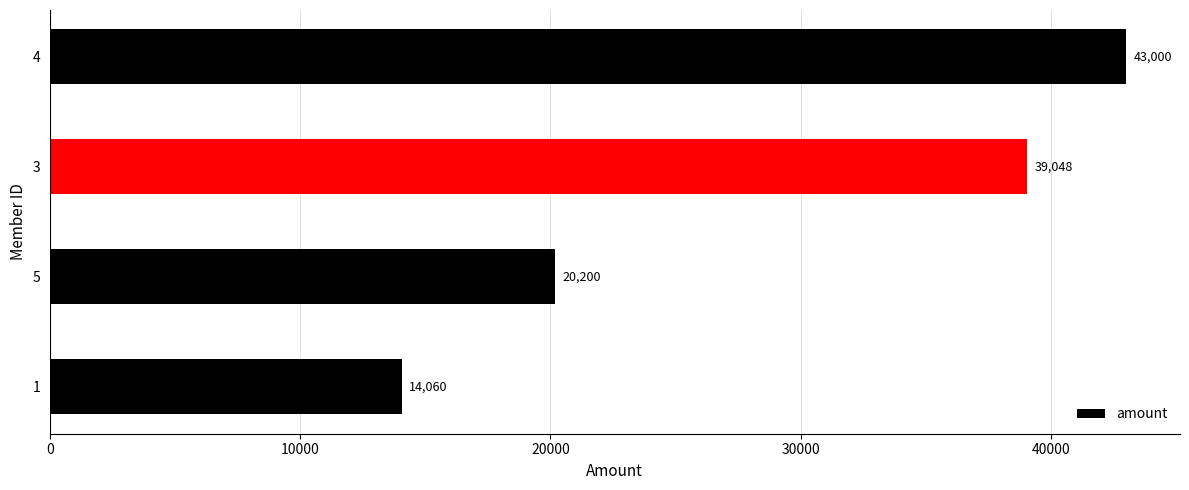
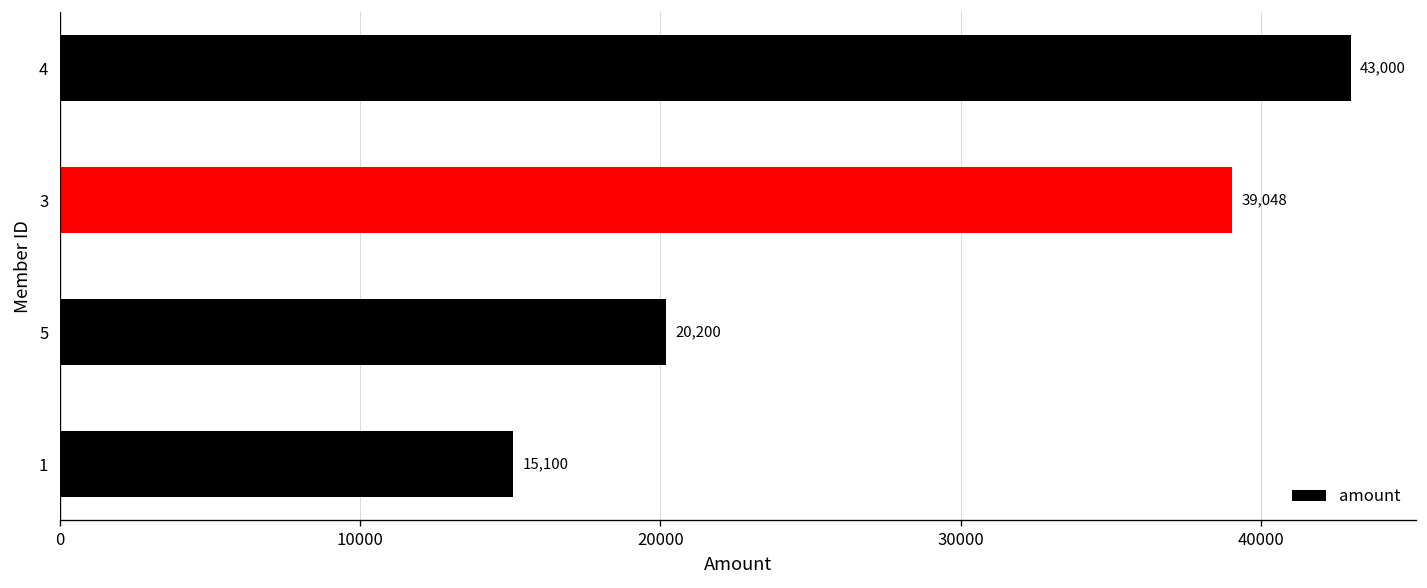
  {
    "4": "43,000",
    "3": "39,048",
    "5": "20,200",
-   "1": "14,060"
+   "1": "15,100"
  }
